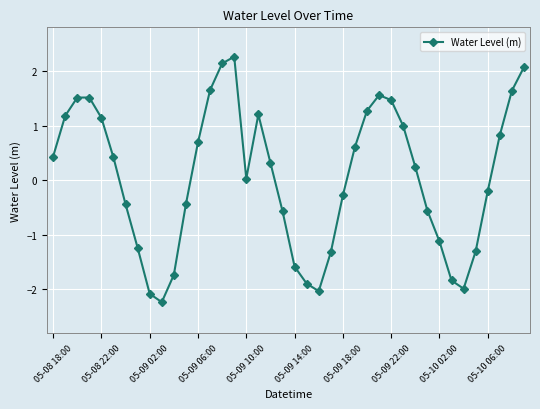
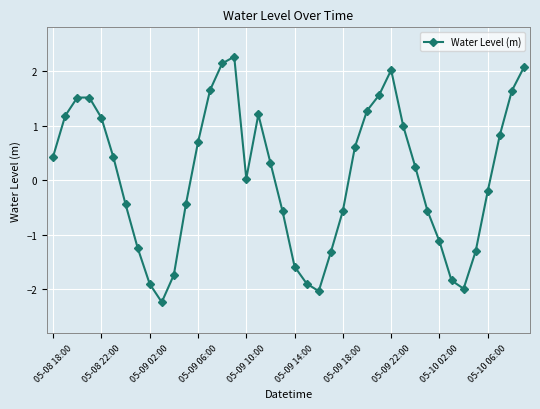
  {
    "05-08 18:00": 0.4,
    "05-08 22:00": 1.1,
-   "05-09 02:00": -2.1,
+   "05-09 02:00": -1.9,
    "05-09 06:00": 0.7,
    "05-09 10:00": 0.0,
    "05-09 14:00": -1.6,
-   "05-09 18:00": -0.3,
-   "05-09 22:00": 1.5,
+   "05-09 18:00": -0.6,
+   "05-09 22:00": 2.0,
    "05-10 02:00": -1.1,
    "05-10 06:00": -0.2
  }
